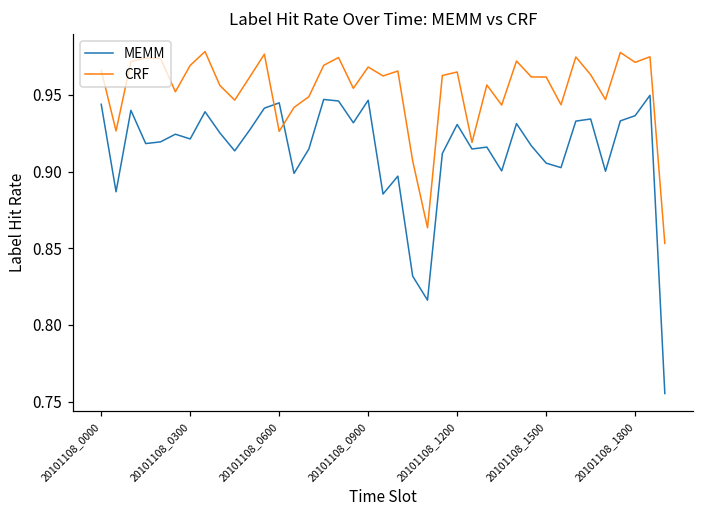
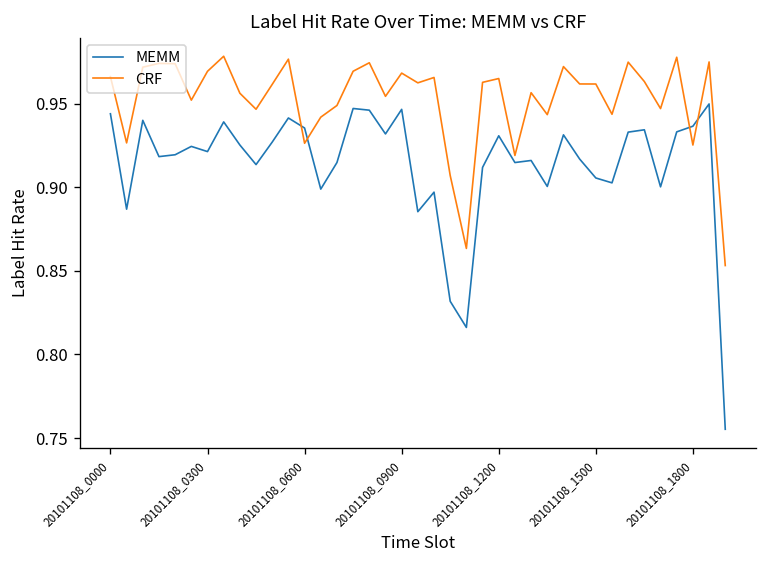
  {
    "MEMM": {
      "20101108_0000": 0.944,
      "20101108_0300": 0.921,
-     "20101108_0600": 0.945,
+     "20101108_0600": 0.935,
      "20101108_0900": 0.947,
      "20101108_1200": 0.931,
      "20101108_1500": 0.906,
      "20101108_1800": 0.936
    },
    "CRF": {
      "20101108_0300": 0.969,
      "20101108_0600": 0.926,
      "20101108_0900": 0.968,
      "20101108_1200": 0.965,
      "20101108_1500": 0.962,
-     "20101108_1800": 0.971
+     "20101108_1800": 0.925
    }
  }
